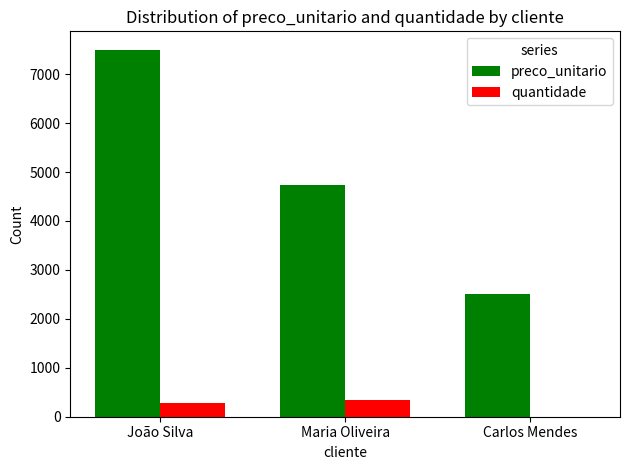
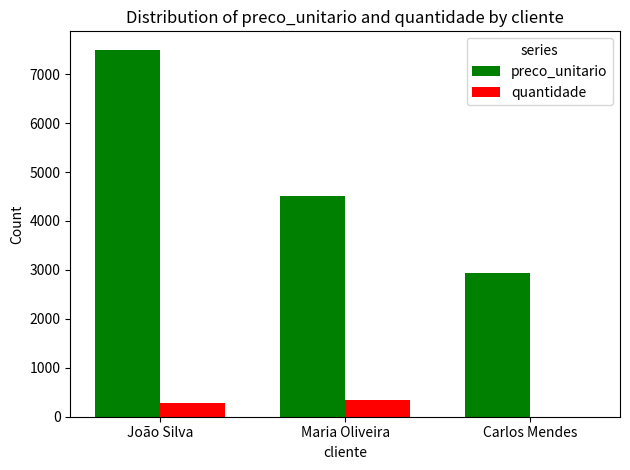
  {
    "preco_unitario": {
      "João Silva": 7500,
-     "Maria Oliveira": 4700,
-     "Carlos Mendes": 2500
+     "Maria Oliveira": 4500,
+     "Carlos Mendes": 2900
    },
    "quantidade": {
      "João Silva": 300,
      "Maria Oliveira": 300
    }
  }
